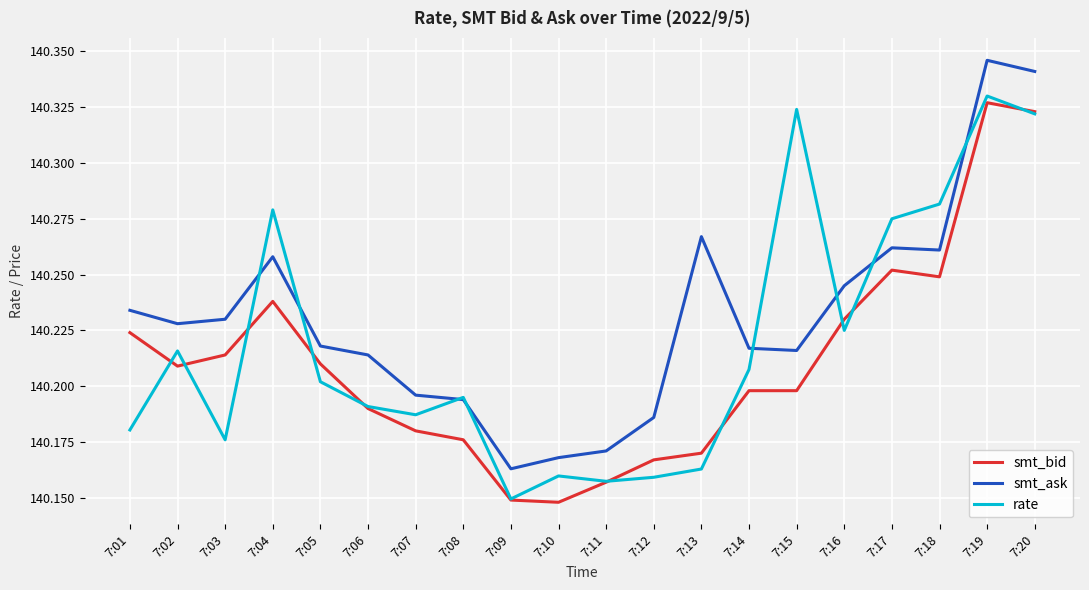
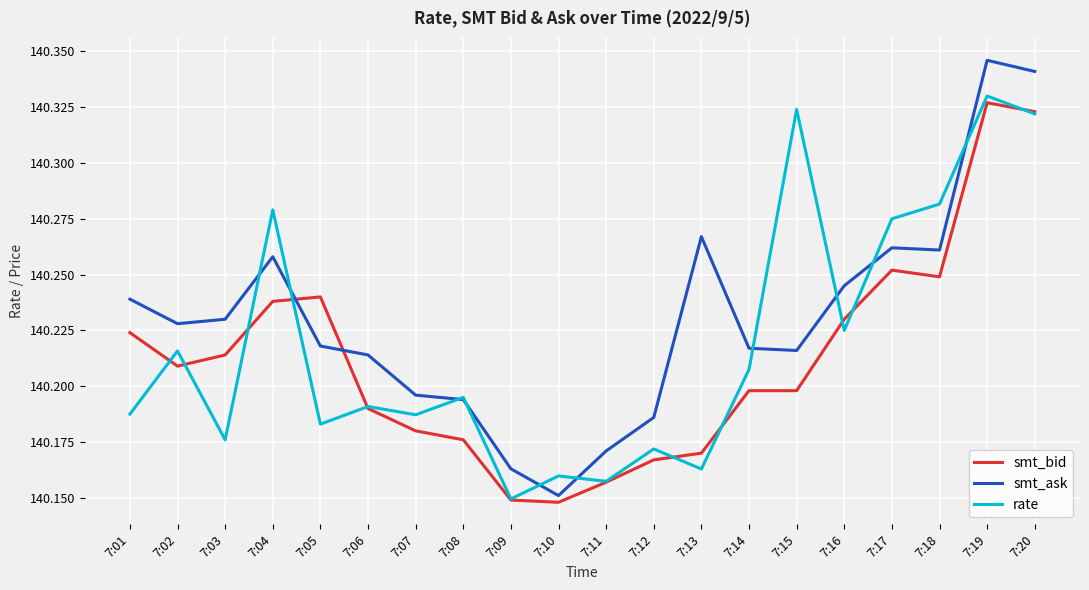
  {
    "smt_bid": {
      "7:01": 140.224,
      "7:02": 140.21,
      "7:03": 140.214,
      "7:04": 140.238,
-     "7:05": 140.21,
+     "7:05": 140.24,
      "7:07": 140.18,
      "7:08": 140.176,
      "7:10": 140.148,
      "7:12": 140.167,
      "7:13": 140.17,
      "7:14": 140.198,
      "7:15": 140.198,
      "7:16": 140.23,
      "7:17": 140.252,
      "7:18": 140.25,
      "7:19": 140.327
    },
    "smt_ask": {
-     "7:01": 140.234,
+     "7:01": 140.239,
      "7:02": 140.228,
      "7:03": 140.230,
      "7:04": 140.258,
      "7:05": 140.218,
      "7:06": 140.214,
      "7:07": 140.196,
      "7:09": 140.163,
-     "7:10": 140.168,
+     "7:10": 140.151,
      "7:11": 140.171,
      "7:12": 140.186,
      "7:13": 140.267,
      "7:14": 140.217,
      "7:15": 140.216,
      "7:16": 140.245,
      "7:17": 140.262,
      "7:18": 140.261,
      "7:19": 140.346,
      "7:20": 140.341
    },
    "rate": {
-     "7:01": 140.180,
+     "7:01": 140.188,
      "7:02": 140.216,
      "7:03": 140.176,
      "7:04": 140.279,
-     "7:05": 140.202,
+     "7:05": 140.183,
      "7:07": 140.187,
      "7:10": 140.160,
-     "7:12": 140.159,
+     "7:12": 140.172,
      "7:13": 140.163,
      "7:14": 140.208,
      "7:15": 140.324,
      "7:16": 140.225,
      "7:17": 140.275,
      "7:18": 140.282,
      "7:19": 140.330
    }
  }
